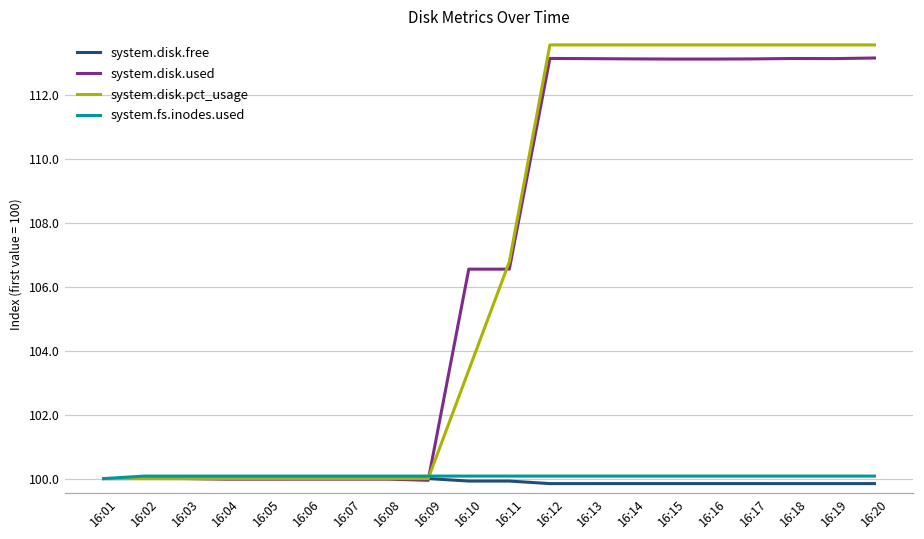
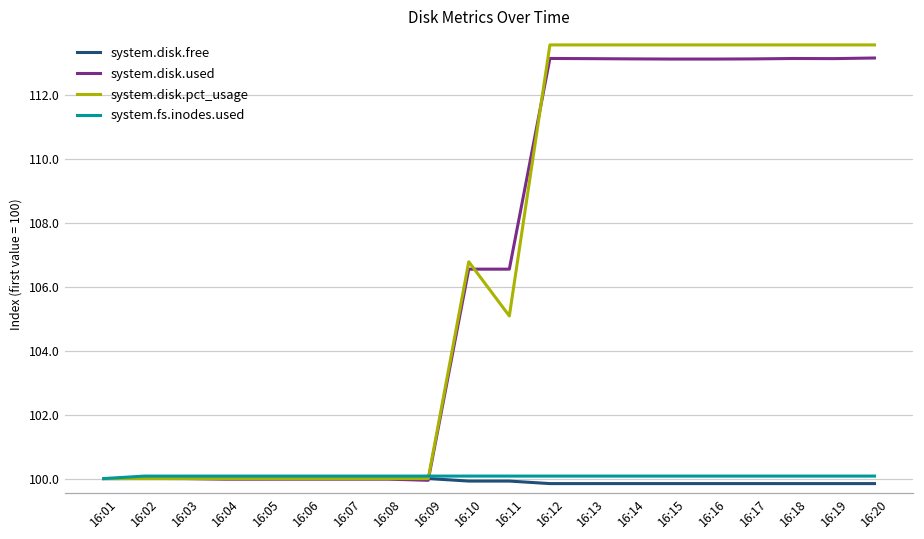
  {
    "system.disk.free": {
      "16:10": 99.9,
      "16:11": 99.9,
      "16:12": 99.8,
      "16:13": 99.8,
      "16:14": 99.8,
      "16:15": 99.8,
      "16:16": 99.8,
      "16:17": 99.8,
      "16:18": 99.8,
      "16:19": 99.8,
      "16:20": 99.8
    },
    "system.disk.used": {
      "16:10": 106.5,
      "16:11": 106.5,
      "16:12": 113.1,
      "16:13": 113.1,
      "16:14": 113.1,
      "16:15": 113.1,
      "16:16": 113.1,
      "16:17": 113.1,
      "16:18": 113.1,
      "16:19": 113.1,
      "16:20": 113.2
    },
    "system.disk.pct_usage": {
-     "16:10": 103.4,
-     "16:11": 106.8,
+     "16:10": 106.8,
+     "16:11": 105.1,
      "16:12": 113.6,
      "16:13": 113.6,
      "16:14": 113.6,
      "16:15": 113.6,
      "16:16": 113.6,
      "16:17": 113.6,
      "16:18": 113.6,
      "16:19": 113.6,
      "16:20": 113.6
    },
    "system.fs.inodes.used": {
      "16:10": 100.1,
      "16:11": 100.1,
      "16:12": 100.1,
      "16:13": 100.1,
      "16:14": 100.1,
      "16:15": 100.1,
      "16:16": 100.1,
      "16:17": 100.1,
      "16:18": 100.1,
      "16:19": 100.1,
      "16:20": 100.1
    }
  }
